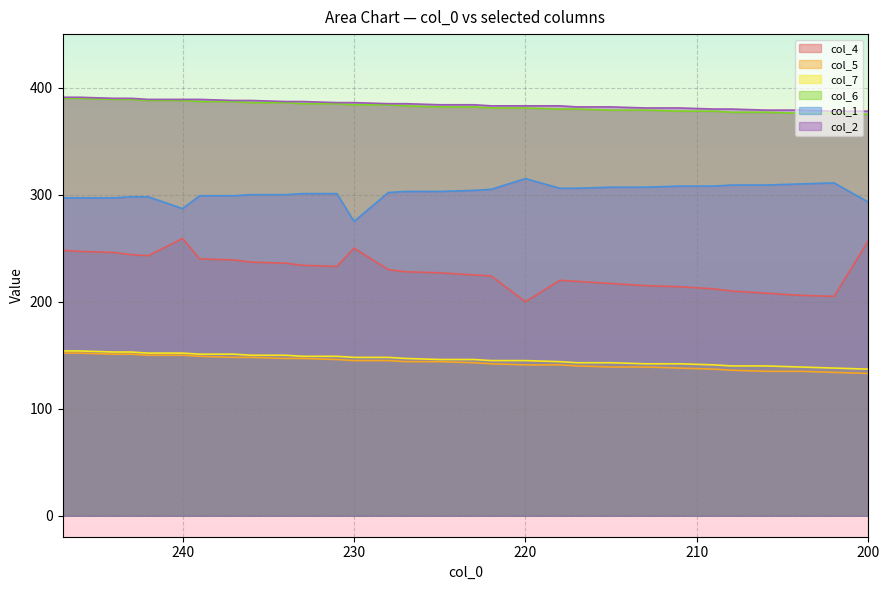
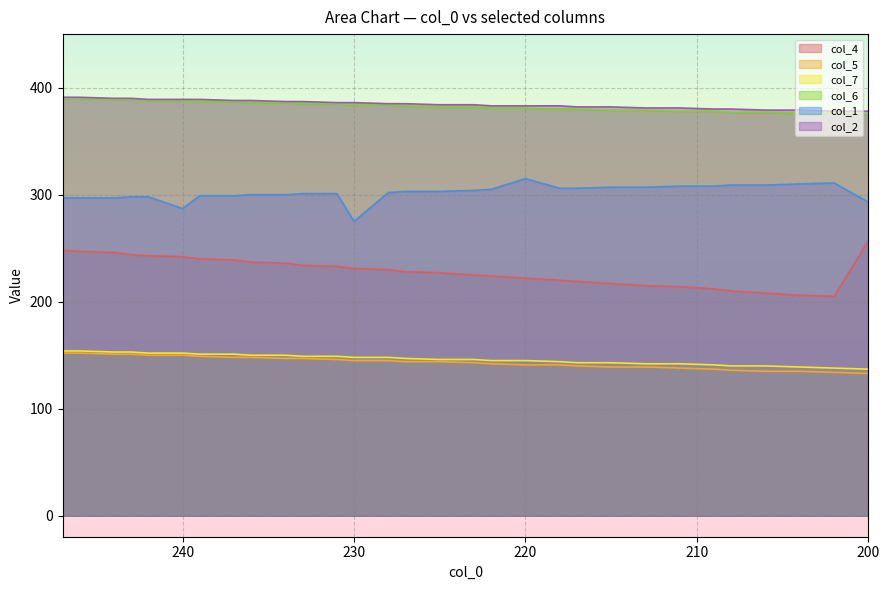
  {
    "col_4": {
-     "240": 259,
-     "230": 250,
-     "220": 200,
+     "240": 242,
+     "230": 231,
+     "220": 222,
      "200": 257
    },
    "col_6": {
      "200": 375
    },
    "col_1": {
      "240": 287,
      "230": 275,
      "220": 315,
      "200": 293
    },
    "col_2": {
      "200": 378
    }
  }
